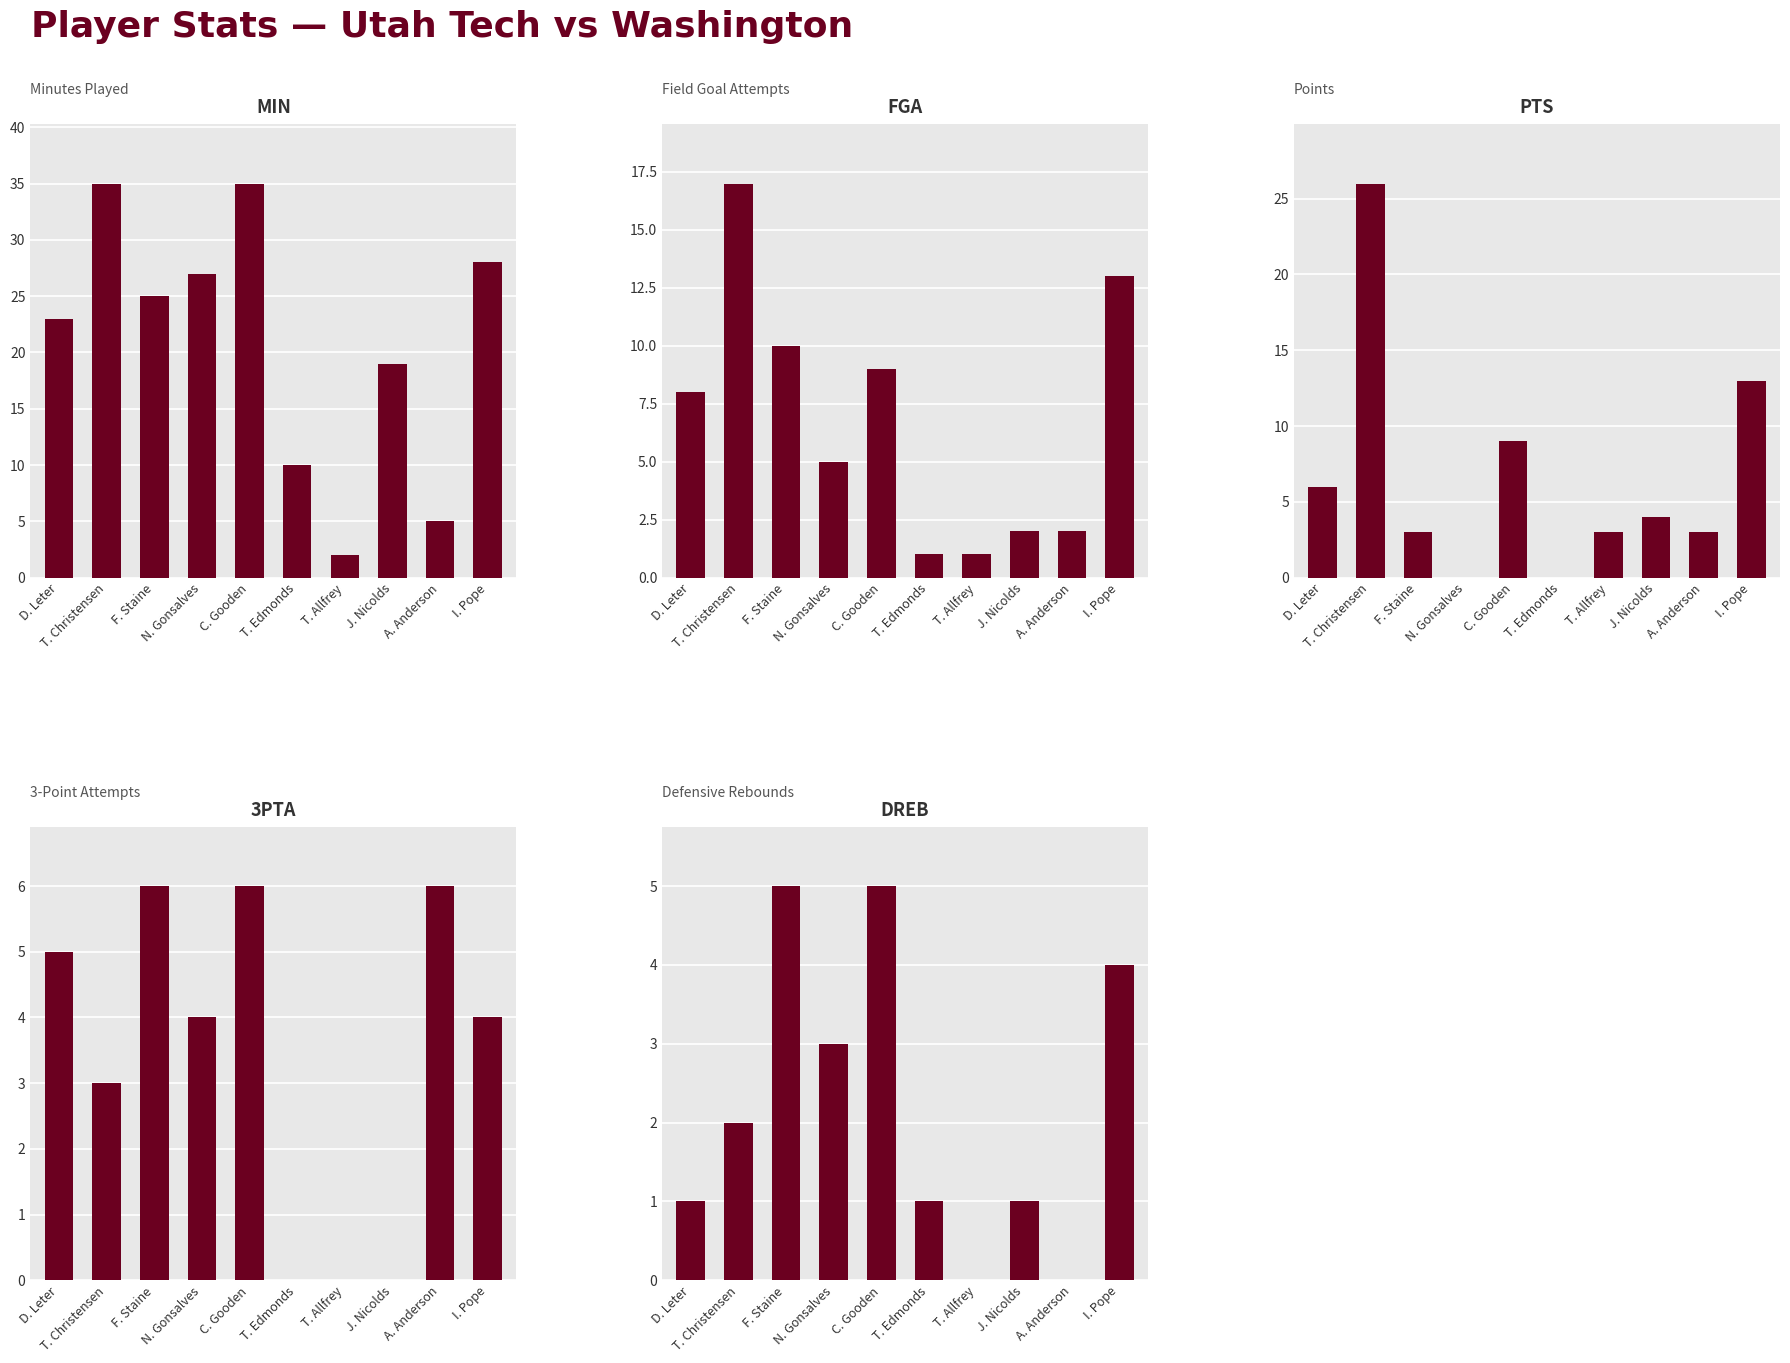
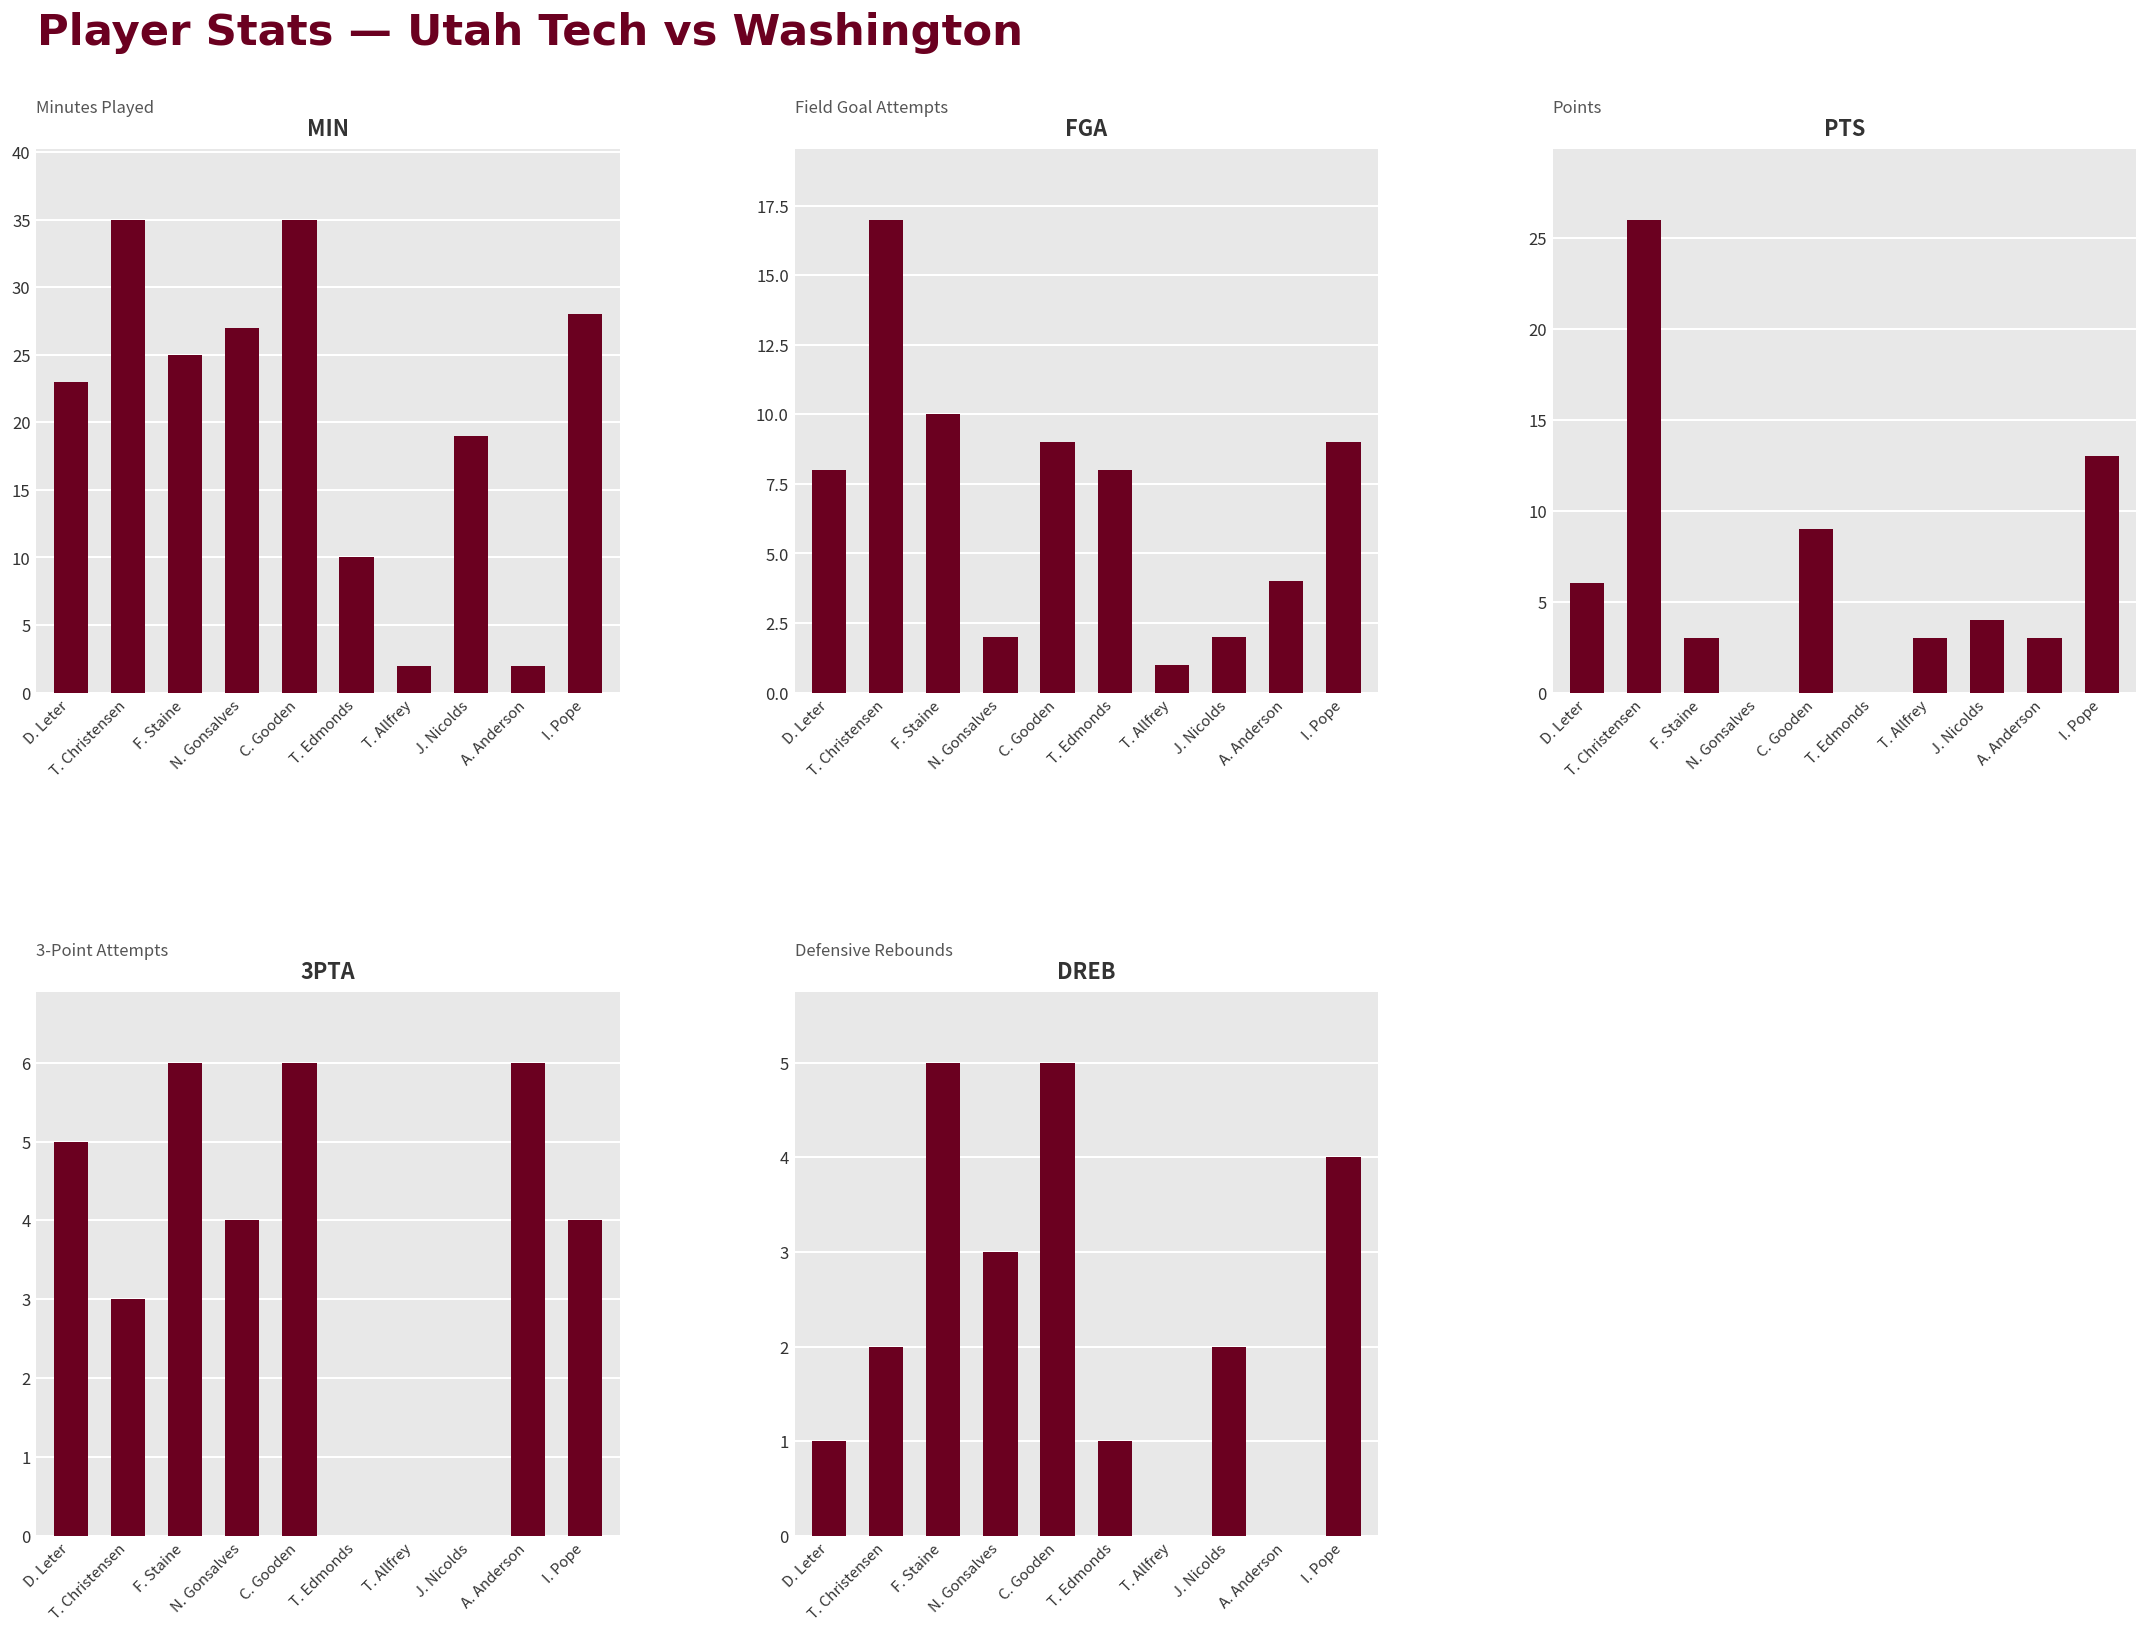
  {
    "MIN": {
      "D. Leter": 23,
      "T. Christensen": 35,
      "F. Staine": 25,
      "N. Gonsalves": 27,
      "C. Gooden": 35,
      "T. Edmonds": 10,
      "T. Allfrey": 2,
      "J. Nicolds": 19,
-     "A. Anderson": 5,
+     "A. Anderson": 2,
      "I. Pope": 28
    },
    "FGA": {
      "D. Leter": 8,
      "T. Christensen": 17,
      "F. Staine": 10,
-     "N. Gonsalves": 5,
+     "N. Gonsalves": 2,
      "C. Gooden": 9,
-     "T. Edmonds": 1,
+     "T. Edmonds": 8,
      "T. Allfrey": 1,
      "J. Nicolds": 2,
-     "A. Anderson": 2,
-     "I. Pope": 13
+     "A. Anderson": 4,
+     "I. Pope": 9
    },
    "PTS": {
      "D. Leter": 6.0,
      "T. Christensen": 26.0,
      "F. Staine": 3.0,
      "N. Gonsalves": 0.0,
      "C. Gooden": 9.0,
      "T. Edmonds": 0.0,
      "T. Allfrey": 3.0,
      "J. Nicolds": 4.0,
      "A. Anderson": 3.0,
      "I. Pope": 13.0
    },
    "3PTA": {
      "D. Leter": 5.0,
      "T. Christensen": 3.0,
      "F. Staine": 6.0,
      "N. Gonsalves": 4.0,
      "C. Gooden": 6.0,
      "T. Edmonds": 0.0,
      "T. Allfrey": 0.0,
      "J. Nicolds": 0.0,
      "A. Anderson": 6.0,
      "I. Pope": 4.0
    },
    "DREB": {
      "D. Leter": 1,
      "T. Christensen": 2,
      "F. Staine": 5,
      "N. Gonsalves": 3,
      "C. Gooden": 5,
      "T. Edmonds": 1,
      "T. Allfrey": 0,
-     "J. Nicolds": 1,
+     "J. Nicolds": 2,
      "A. Anderson": 0,
      "I. Pope": 4
    }
  }
